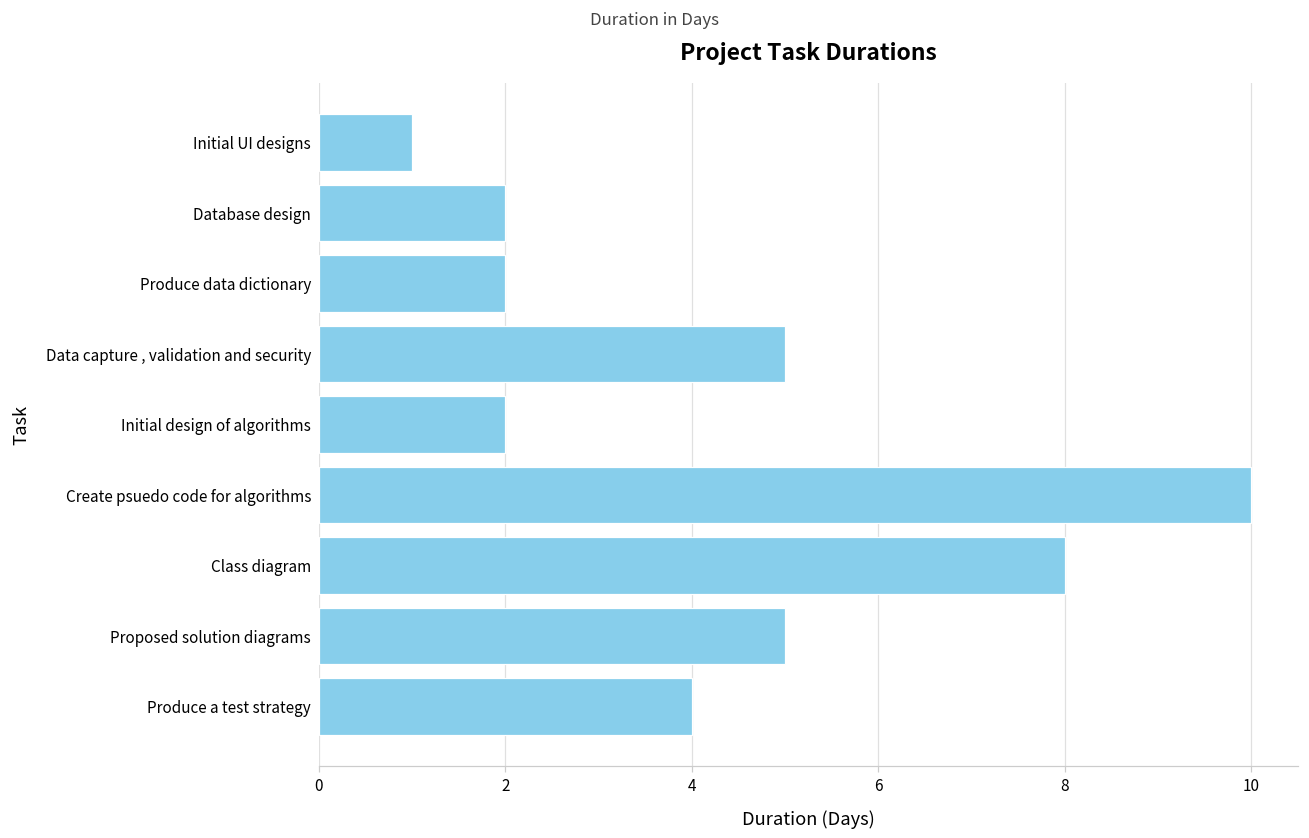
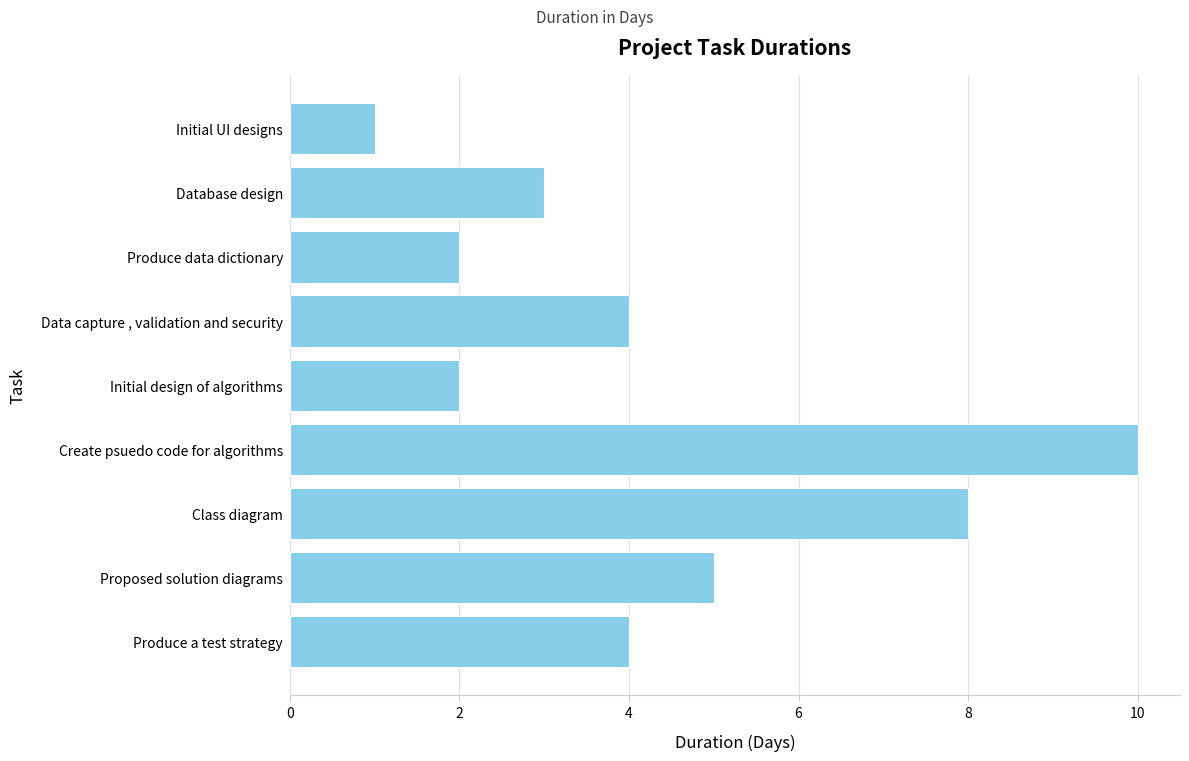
  {
    "Initial UI designs": 1,
-   "Database design": 2,
+   "Database design": 3,
    "Produce data dictionary": 2,
-   "Data capture , validation and security": 5,
+   "Data capture , validation and security": 4,
    "Initial design of algorithms": 2,
    "Create psuedo code for algorithms": 10,
    "Class diagram": 8,
    "Proposed solution diagrams": 5,
    "Produce a test strategy": 4
  }
